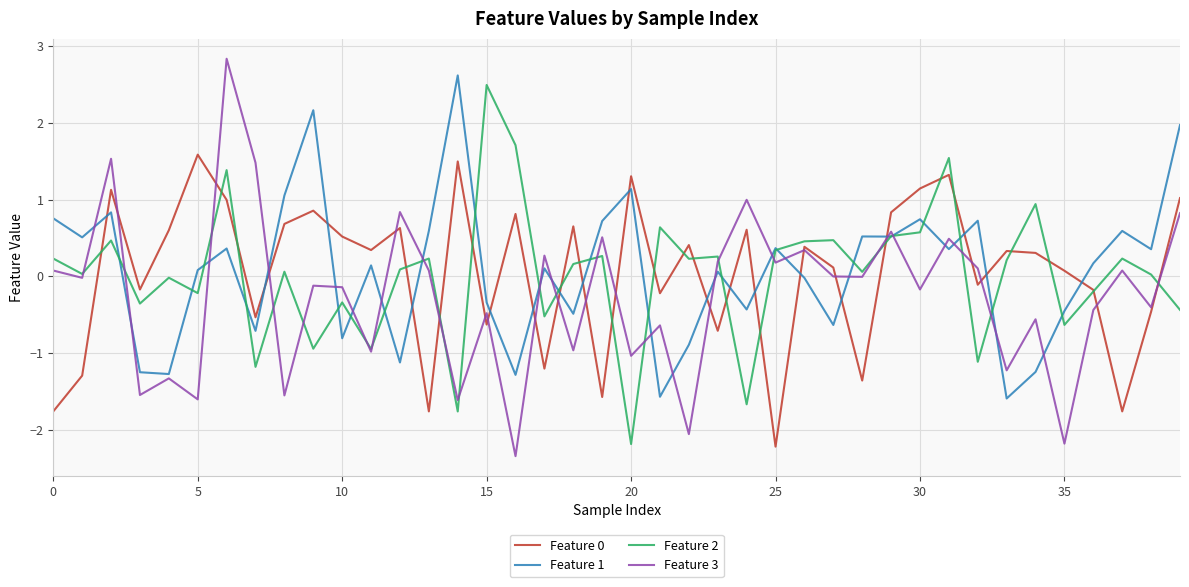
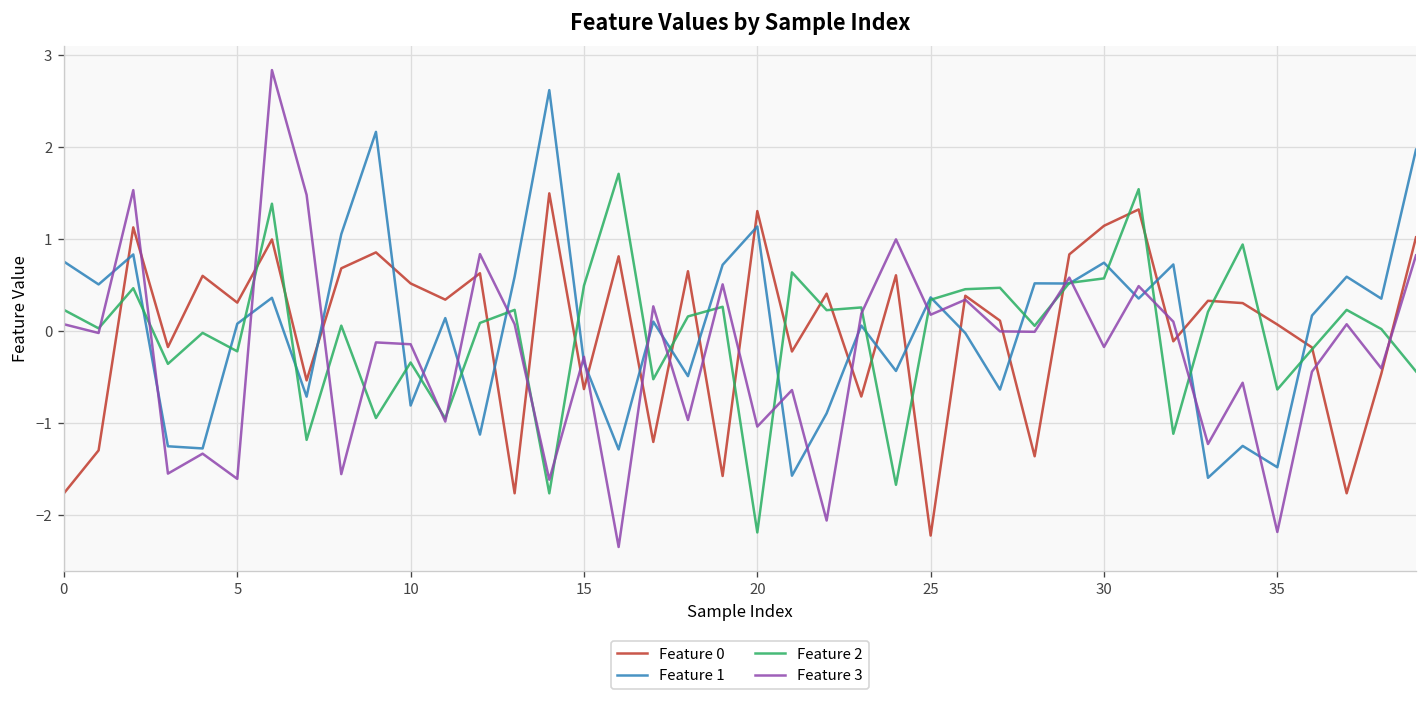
  {
    "Feature 0": {
      "0": -1.8,
-     "5": 1.6,
+     "5": 0.3,
      "10": 0.5,
      "15": -0.6,
      "20": 1.3,
      "25": -2.2,
      "30": 1.1,
      "35": 0.1
    },
    "Feature 1": {
      "0": 0.8,
      "5": 0.1,
      "10": -0.8,
      "15": -0.3,
      "20": 1.1,
      "30": 0.7,
-     "35": -0.5
+     "35": -1.5
    },
    "Feature 2": {
      "0": 0.2,
      "5": -0.2,
      "10": -0.3,
-     "15": 2.5,
+     "15": 0.5,
      "20": -2.2,
      "30": 0.6,
      "35": -0.6
    },
    "Feature 3": {
      "0": 0.1,
      "5": -1.6,
      "10": -0.1,
-     "15": -0.5,
+     "15": -0.3,
      "20": -1.0,
      "25": 0.2,
      "30": -0.2,
      "35": -2.2
    }
  }
